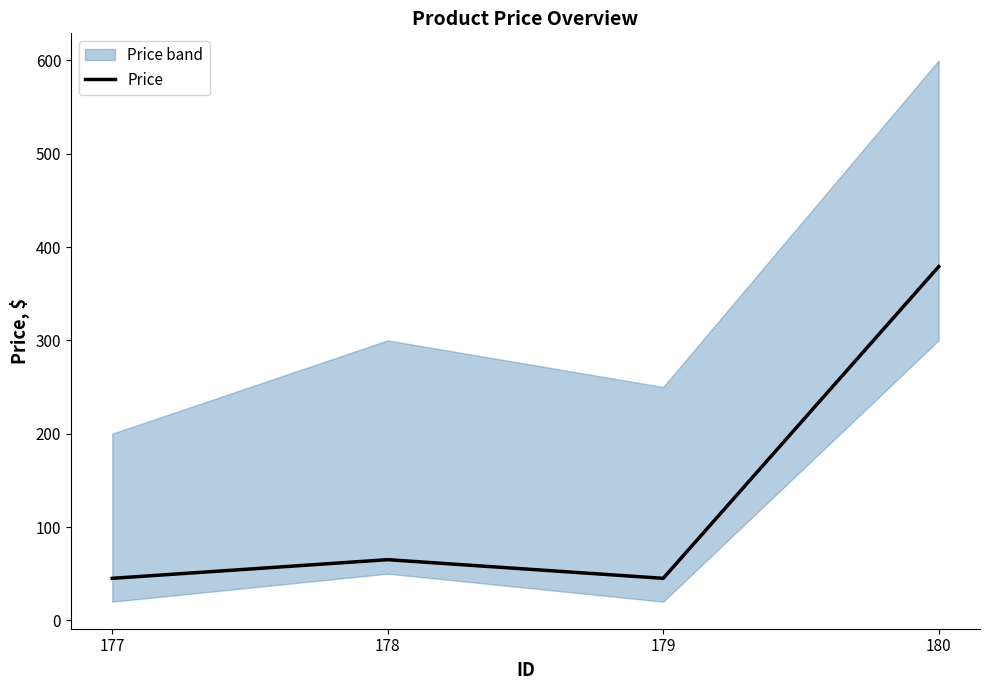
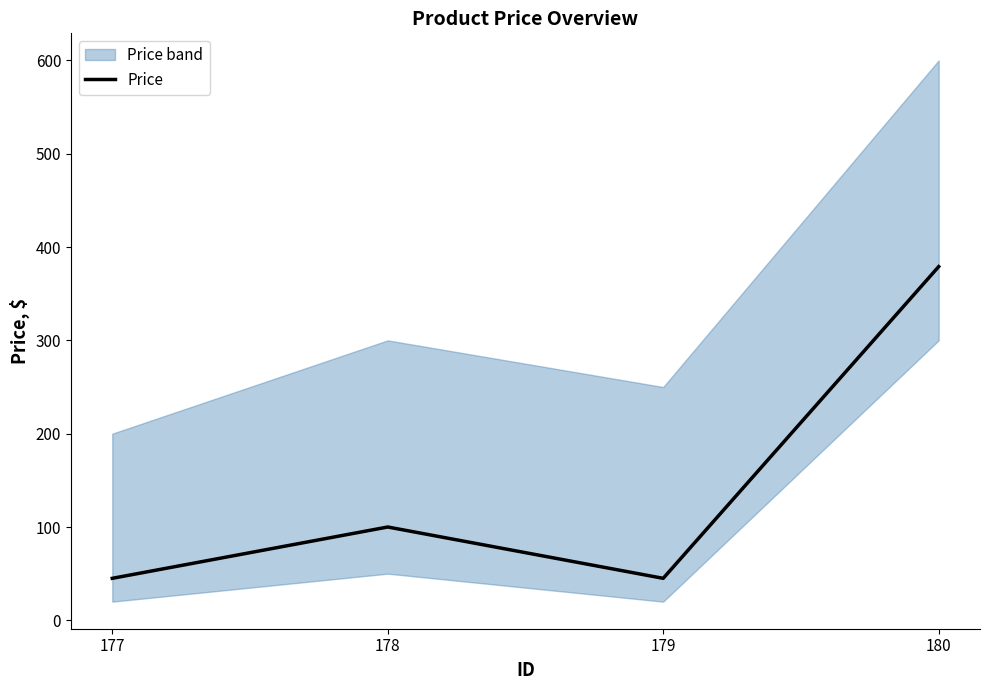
  {
    "Price": {
      "177": 50,
-     "178": 70,
+     "178": 100,
      "179": 50,
      "180": 380
    }
  }
